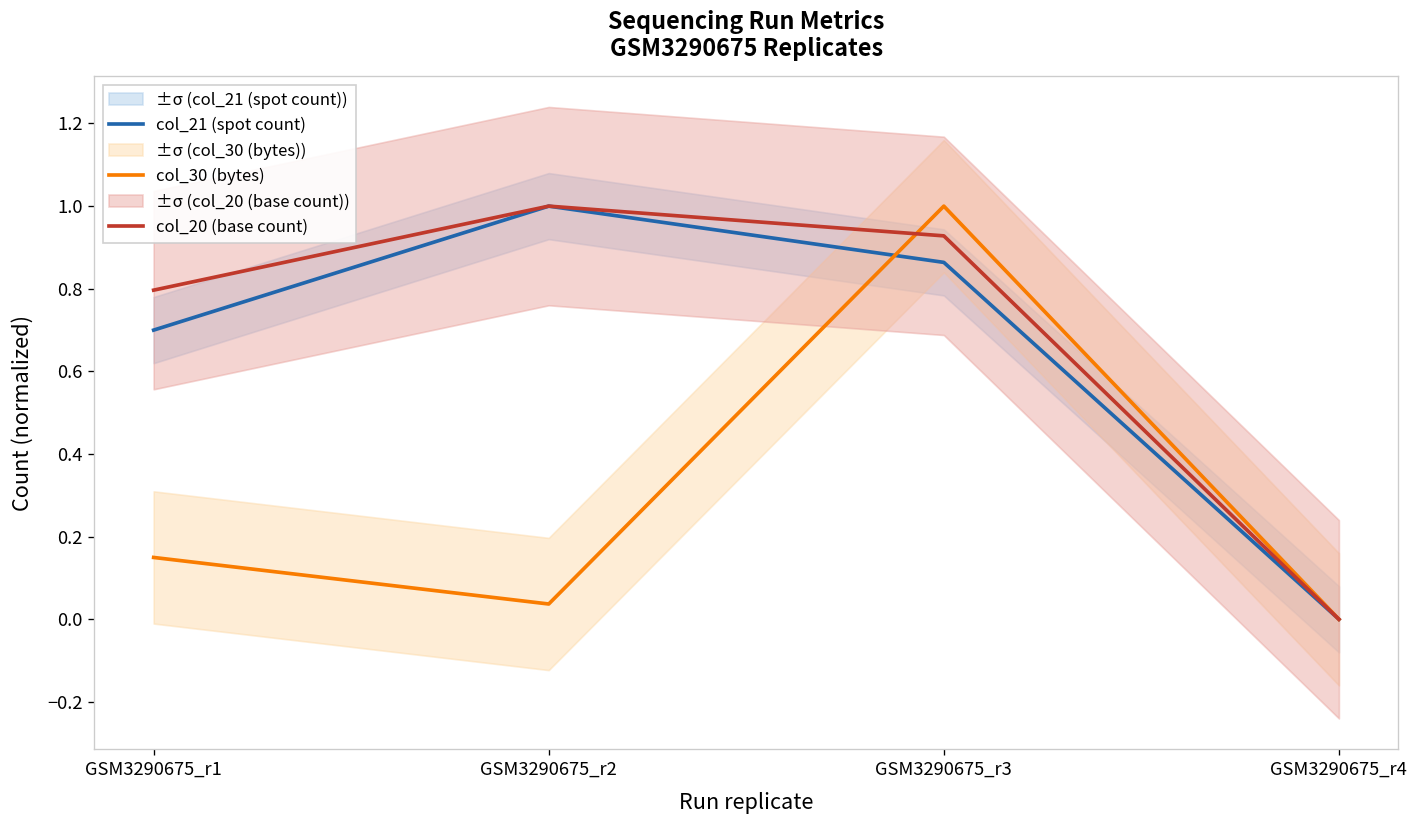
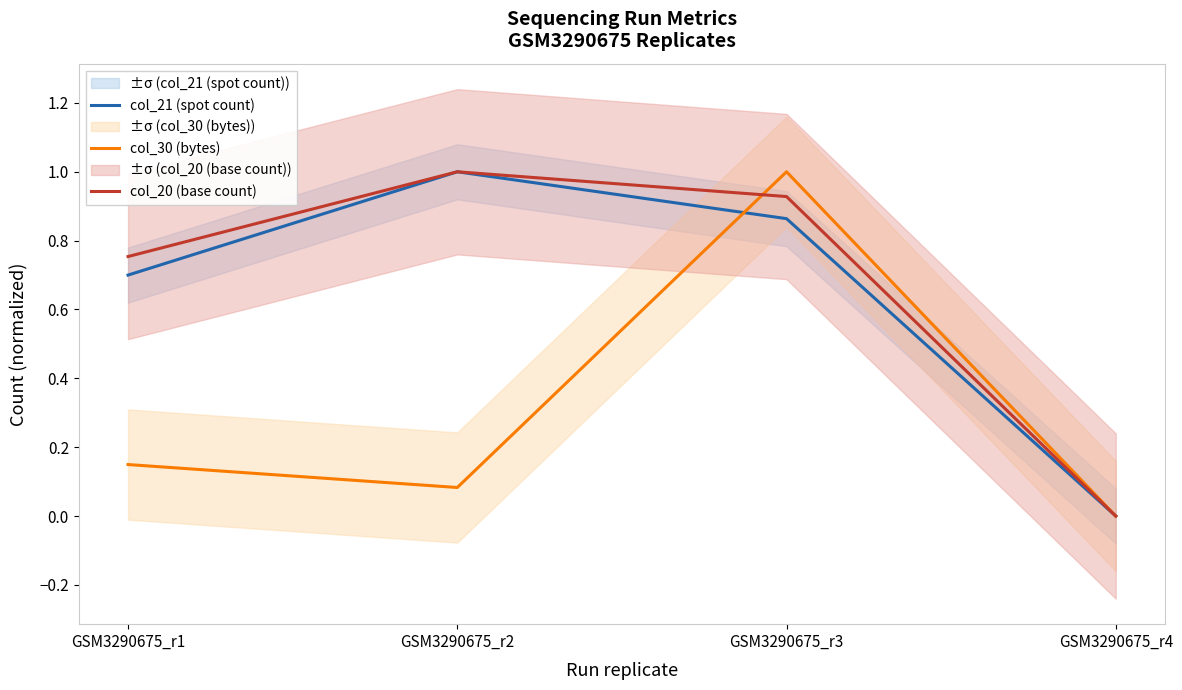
  {
    "col_21 (spot count)": {
      "GSM3290675_r1": 0.70,
      "GSM3290675_r3": 0.86
    },
    "col_30 (bytes)": {
      "GSM3290675_r1": 0.15,
-     "GSM3290675_r2": 0.04,
+     "GSM3290675_r2": 0.08,
      "GSM3290675_r3": 1.00
    },
    "col_20 (base count)": {
-     "GSM3290675_r1": 0.80,
+     "GSM3290675_r1": 0.75,
      "GSM3290675_r3": 0.93
    }
  }
